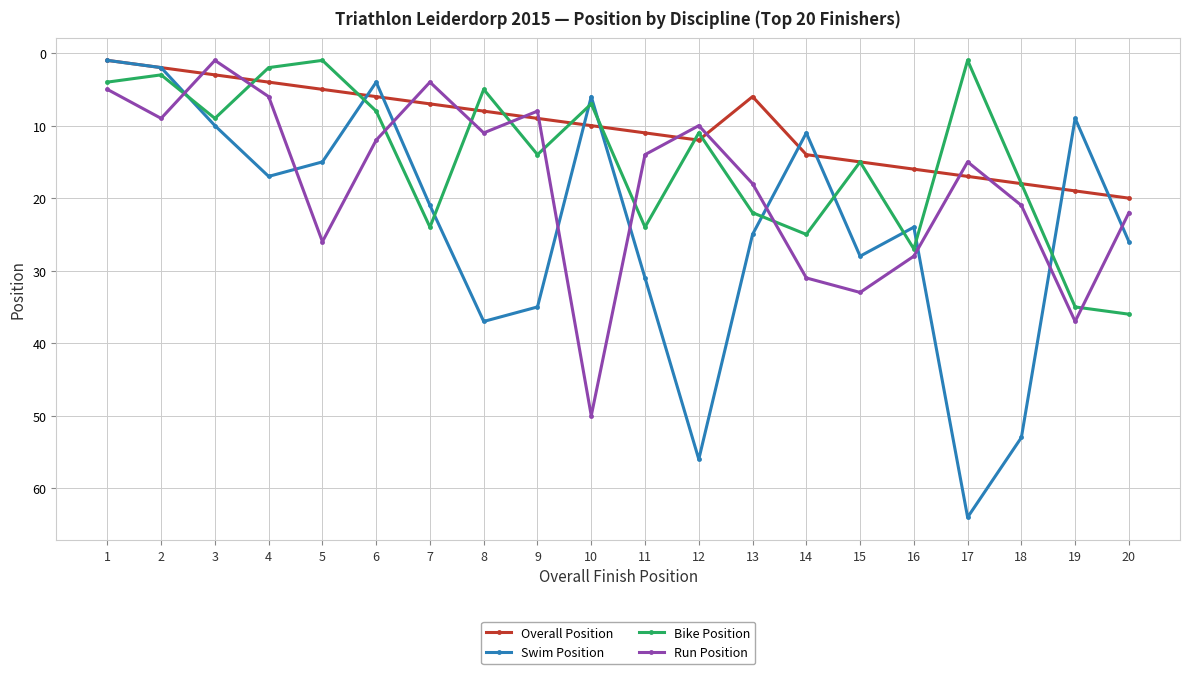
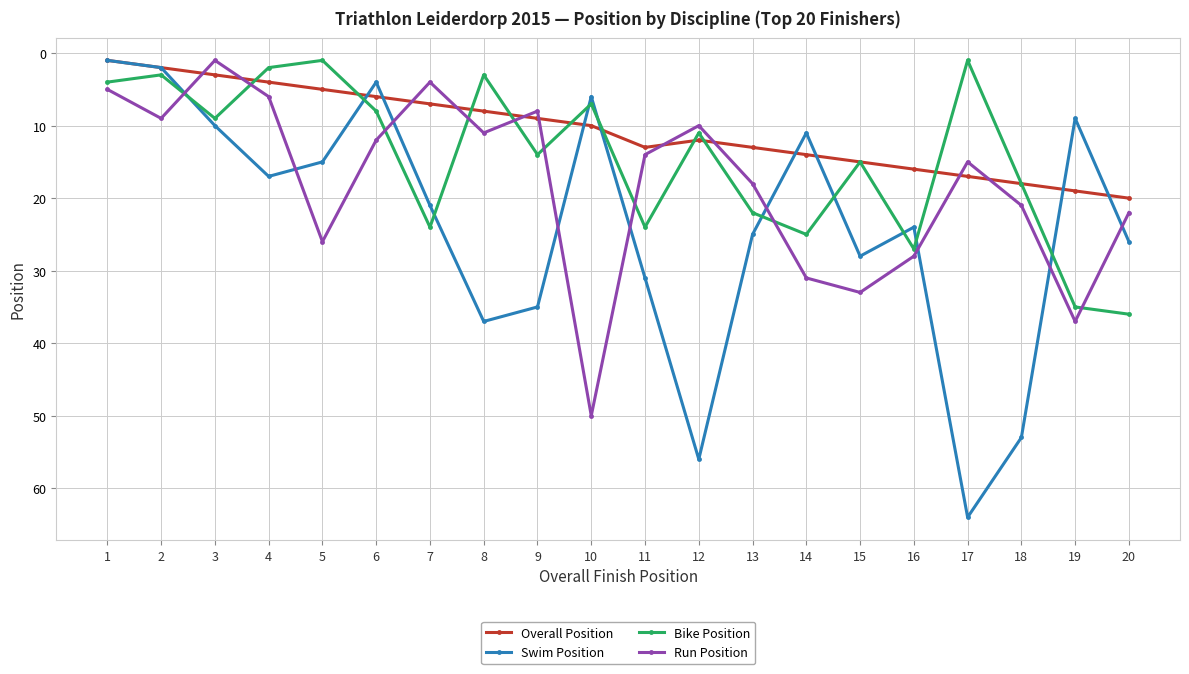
  {
    "Overall Position": {
      "3": 3,
      "4": 4,
      "5": 5,
      "6": 6,
      "7": 7,
      "8": 8,
      "9": 9,
      "10": 10,
-     "11": 11,
+     "11": 13,
      "12": 12,
-     "13": 6,
+     "13": 13,
      "14": 14,
      "16": 16,
      "17": 17,
      "19": 19,
      "20": 20
    },
    "Swim Position": {
      "3": 10,
      "4": 17,
      "5": 15,
      "6": 4,
      "7": 21,
      "8": 37,
      "9": 35,
      "10": 6,
      "11": 31,
      "12": 56,
      "13": 25,
      "14": 11,
      "15": 28,
      "16": 24,
      "17": 64,
      "18": 53,
      "19": 9,
      "20": 26
    },
    "Bike Position": {
      "1": 4,
      "2": 3,
      "3": 9,
      "4": 2,
      "5": 1,
      "6": 8,
      "7": 24,
-     "8": 5,
+     "8": 3,
      "9": 14,
      "10": 7,
      "11": 24,
      "12": 11,
      "13": 22,
      "14": 25,
      "16": 27,
      "17": 1,
      "19": 35,
      "20": 36
    },
    "Run Position": {
      "1": 5,
      "2": 9,
      "3": 1,
      "4": 6,
      "5": 26,
      "6": 12,
      "7": 4,
      "8": 11,
      "9": 8,
      "10": 50,
      "11": 14,
      "12": 10,
      "13": 18,
      "14": 31,
      "15": 33,
      "16": 28,
      "17": 15,
      "18": 21,
      "19": 37,
      "20": 22
    }
  }
